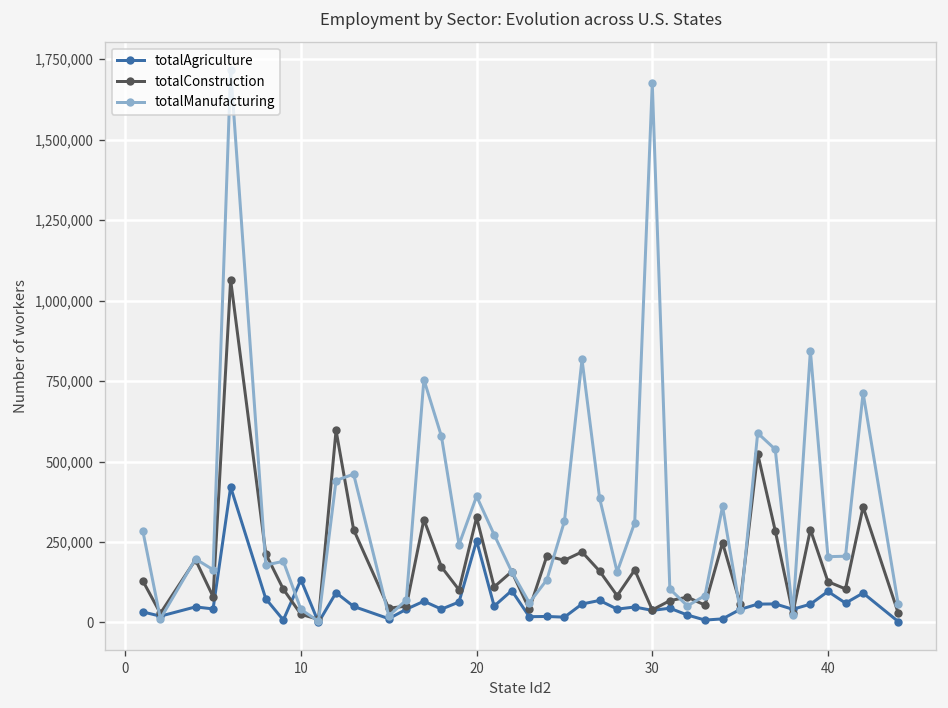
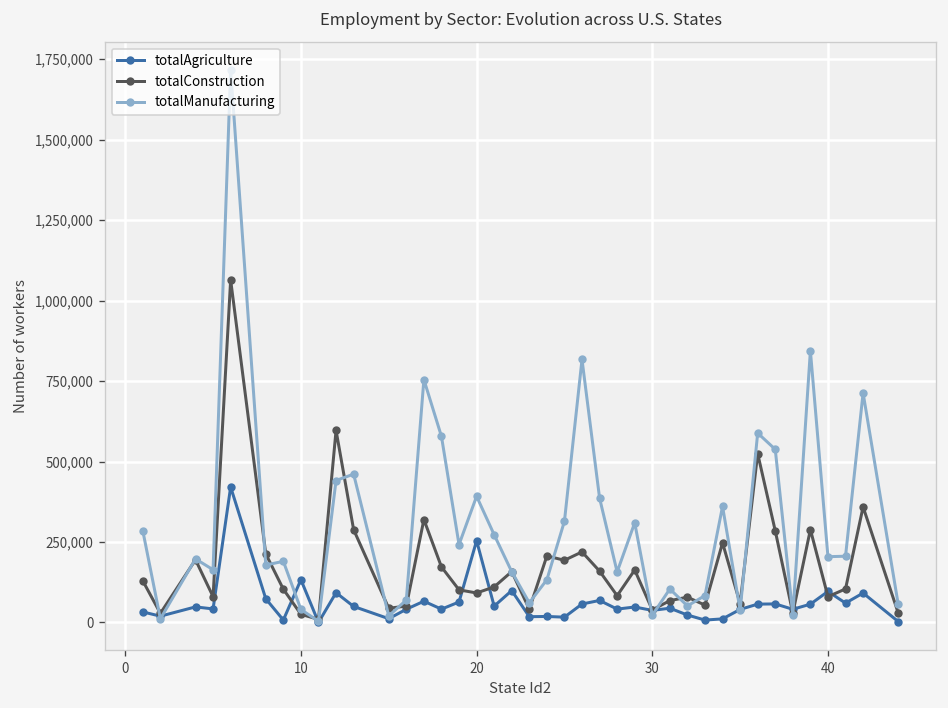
  {
    "totalAgriculture": {
      "10": "130,000",
      "20": "250,000",
      "40": "100,000"
    },
    "totalConstruction": {
      "10": "30,000",
-     "20": "330,000",
-     "40": "130,000"
+     "20": "90,000",
+     "40": "80,000"
    },
    "totalManufacturing": {
      "10": "40,000",
      "20": "390,000",
-     "30": "1,670,000",
+     "30": "20,000",
      "40": "200,000"
    }
  }
